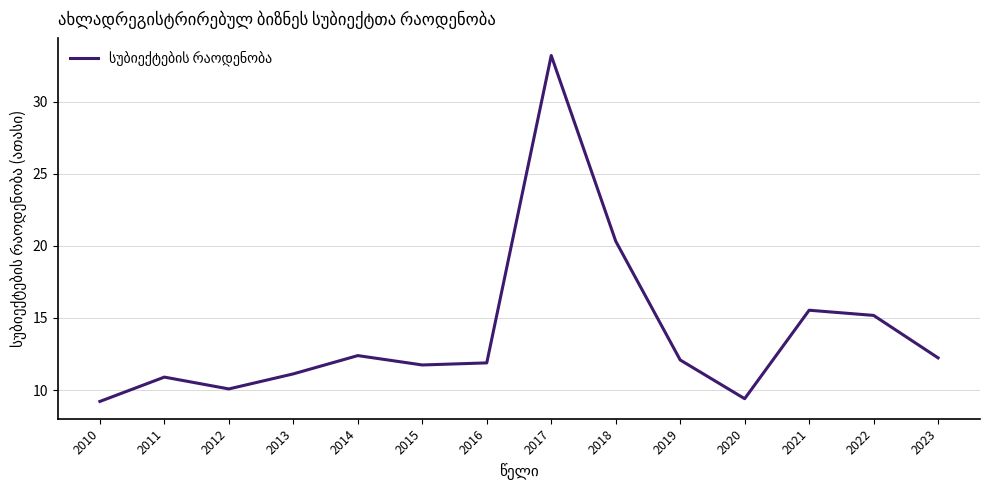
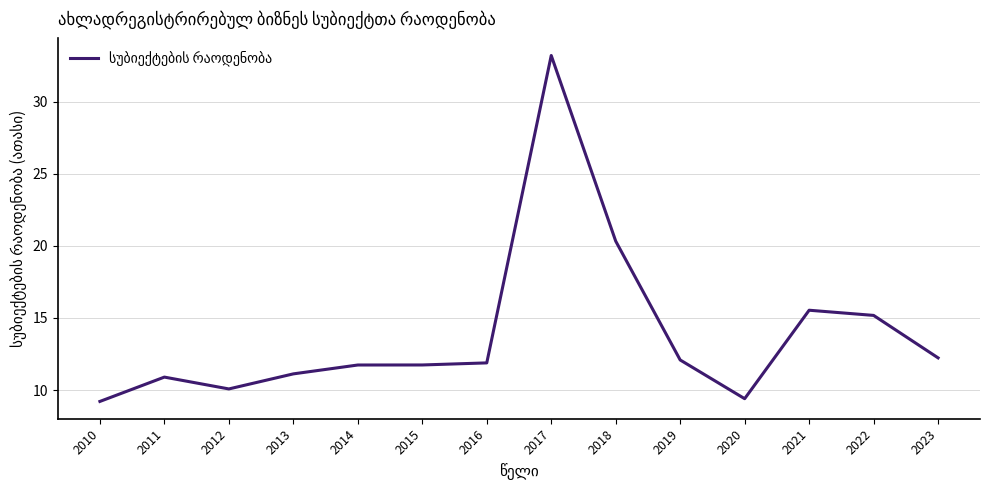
  {
    "2010": 9.2,
    "2011": 10.9,
    "2012": 10.1,
    "2013": 11.1,
-   "2014": 12.4,
+   "2014": 11.7,
    "2015": 11.7,
    "2016": 11.9,
    "2017": 33.2,
    "2018": 20.3,
    "2019": 12.1,
    "2020": 9.4,
    "2021": 15.5,
    "2022": 15.2,
    "2023": 12.2
  }
